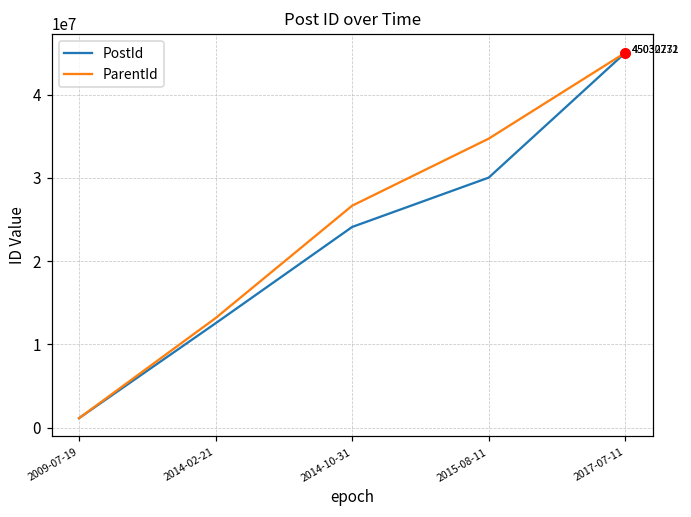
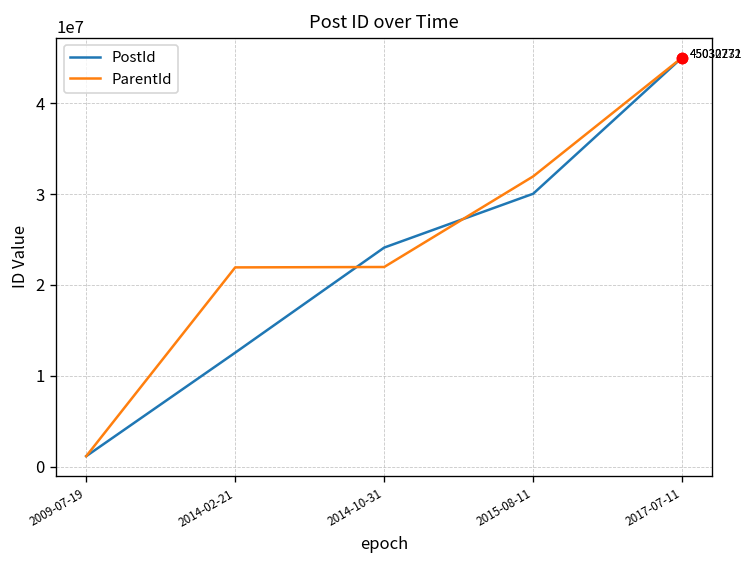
  {
    "PostId": {
      "2014-02-21": 13000000,
      "2014-10-31": 24000000,
      "2015-08-11": 30000000
    },
    "ParentId": {
-     "2014-02-21": 13000000,
-     "2014-10-31": 27000000,
-     "2015-08-11": 35000000
+     "2014-02-21": 22000000,
+     "2014-10-31": 22000000,
+     "2015-08-11": 32000000
    }
  }
